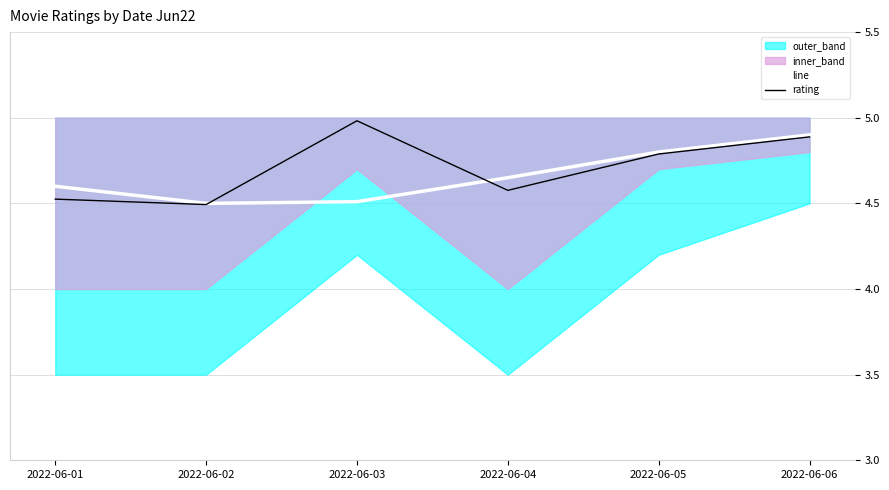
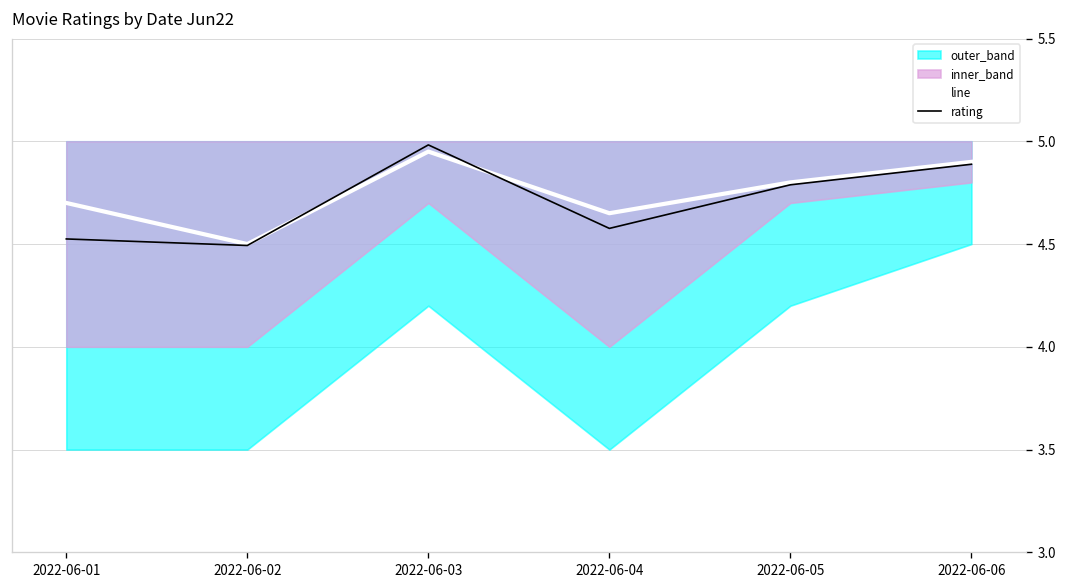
  {
    "line": {
-     "2022-06-01": 4.6,
-     "2022-06-03": 4.51,
+     "2022-06-01": 4.7,
+     "2022-06-03": 4.95,
      "2022-06-04": 4.65
    },
    "rating": {
      "2022-06-01": 4.52,
      "2022-06-03": 4.98,
      "2022-06-04": 4.58
    }
  }
